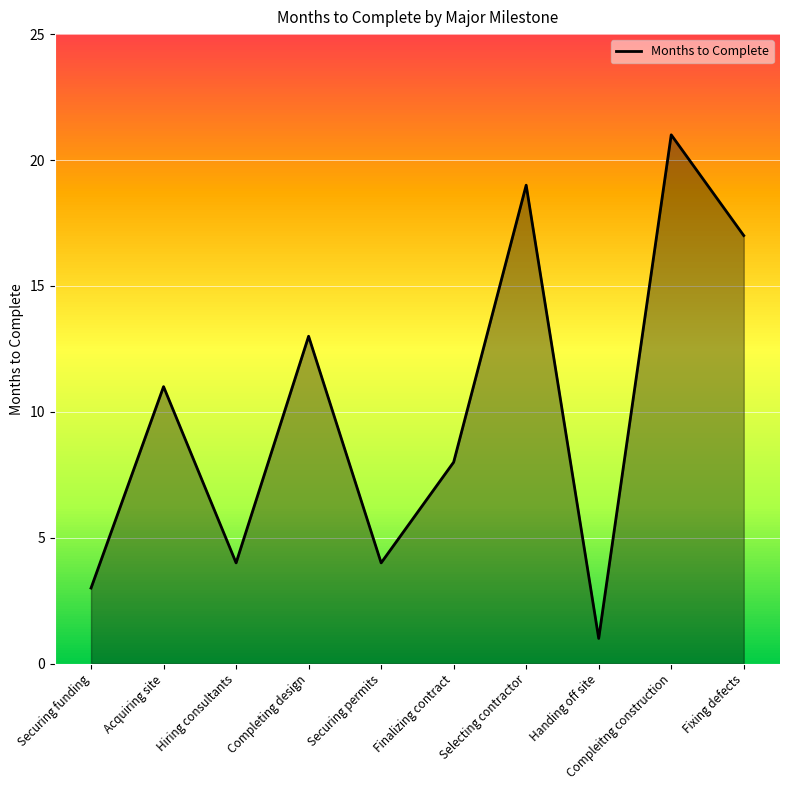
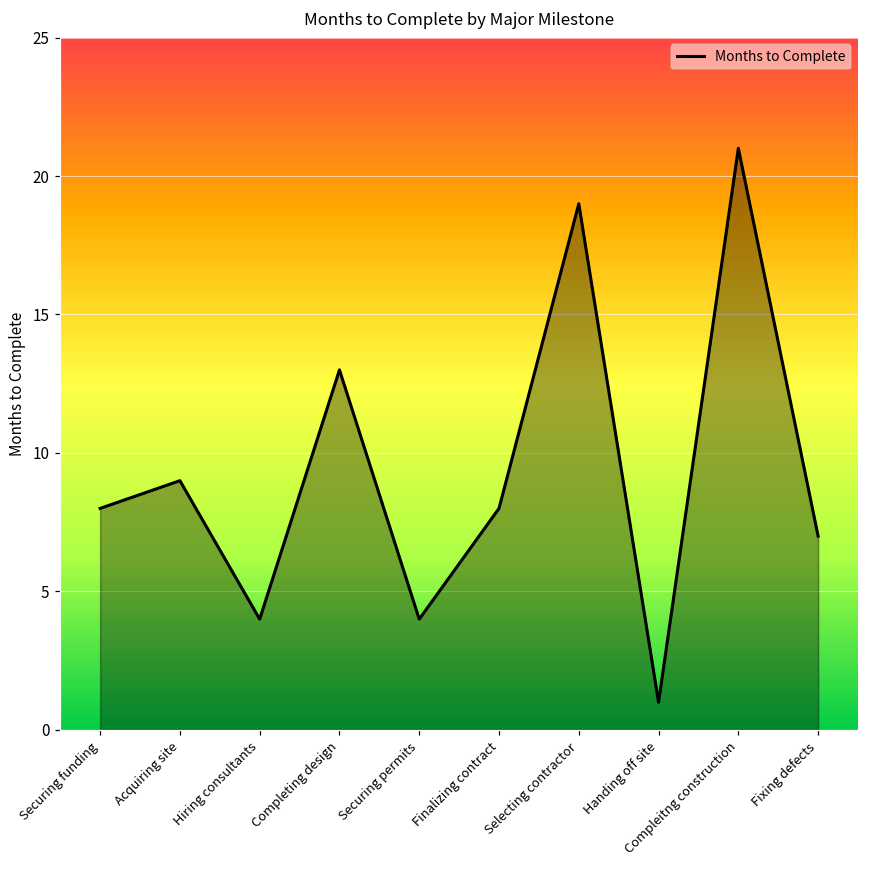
  {
-   "Securing funding": 3,
-   "Acquiring site": 11,
+   "Securing funding": 8,
+   "Acquiring site": 9,
    "Hiring consultants": 4,
    "Completing design": 13,
    "Securing permits": 4,
    "Finalizing contract": 8,
    "Selecting contractor": 19,
    "Handing off site": 1,
    "Compleitng construction": 21,
-   "Fixing defects": 17
+   "Fixing defects": 7
  }
